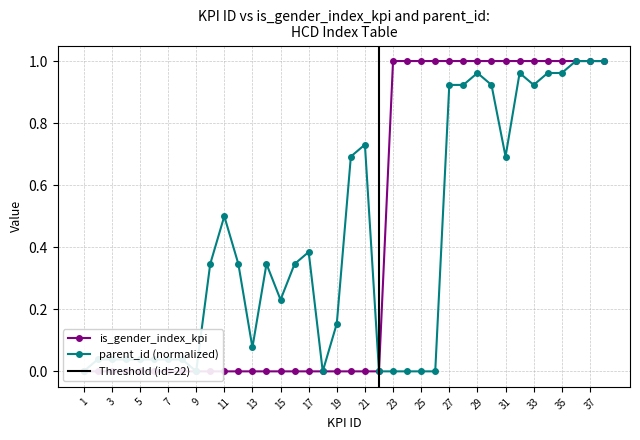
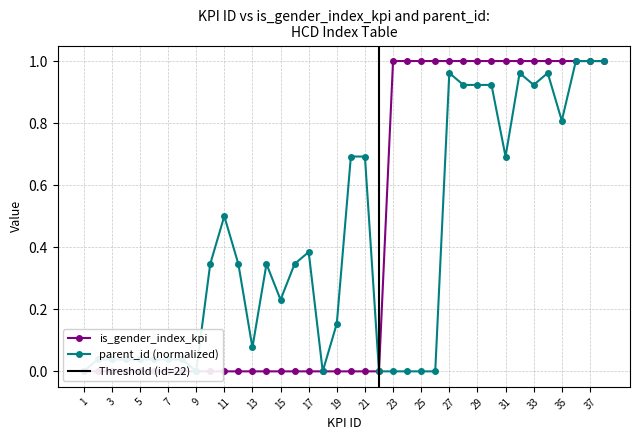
  {
    "is_gender_index_kpi": {
      "11": 0.00,
      "13": 0.00,
      "15": 0.00,
      "17": 0.00,
      "19": 0.00,
      "21": 0.00,
      "23": 1.00,
      "25": 1.00,
      "27": 1.00,
      "29": 1.00,
      "31": 1.00,
      "33": 1.00,
      "35": 1.00
    },
    "parent_id (normalized)": {
      "11": 0.50,
      "13": 0.08,
      "15": 0.23,
      "17": 0.38,
      "19": 0.15,
-     "21": 0.73,
+     "21": 0.69,
      "23": 0.00,
      "25": 0.00,
-     "27": 0.92,
-     "29": 0.96,
+     "27": 0.96,
+     "29": 0.92,
      "31": 0.69,
      "33": 0.92,
-     "35": 0.96
+     "35": 0.81
    }
  }
